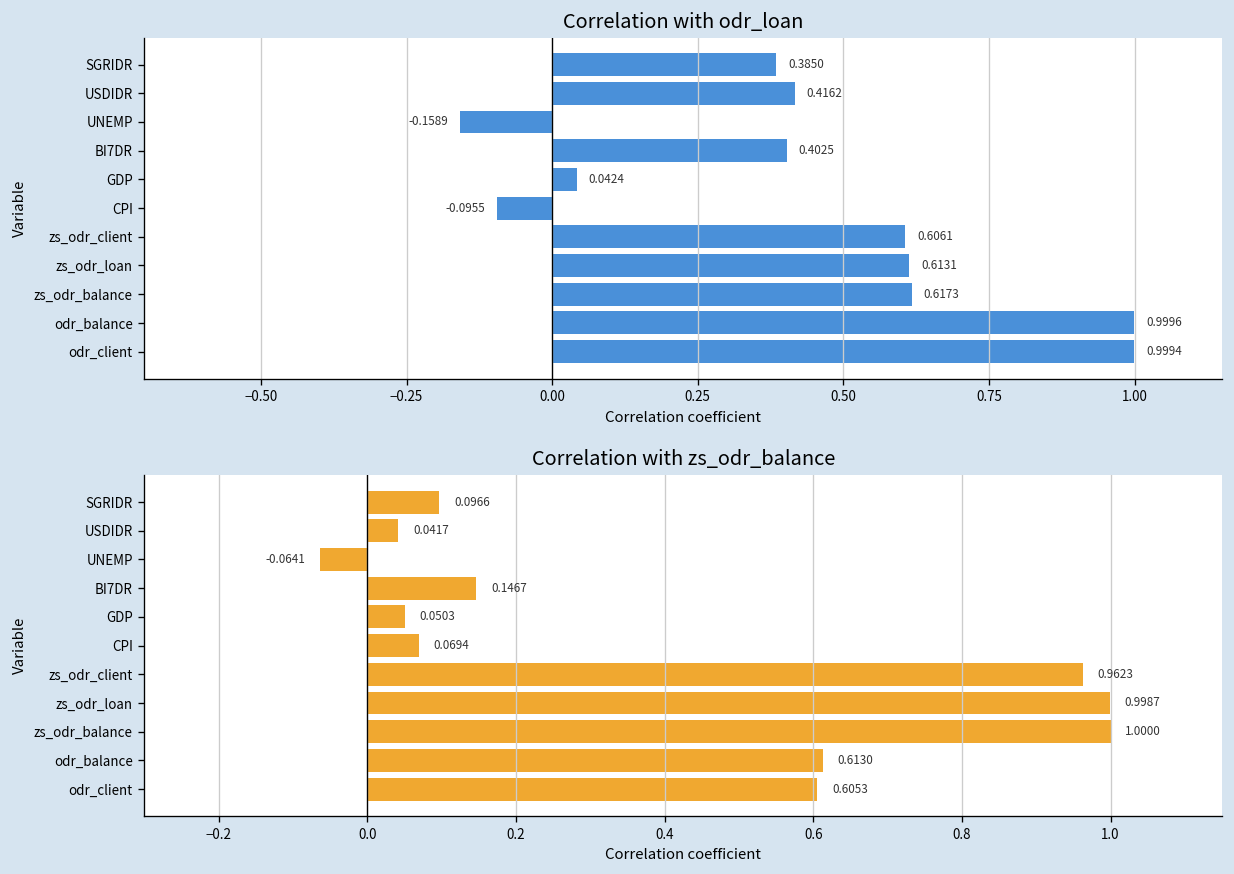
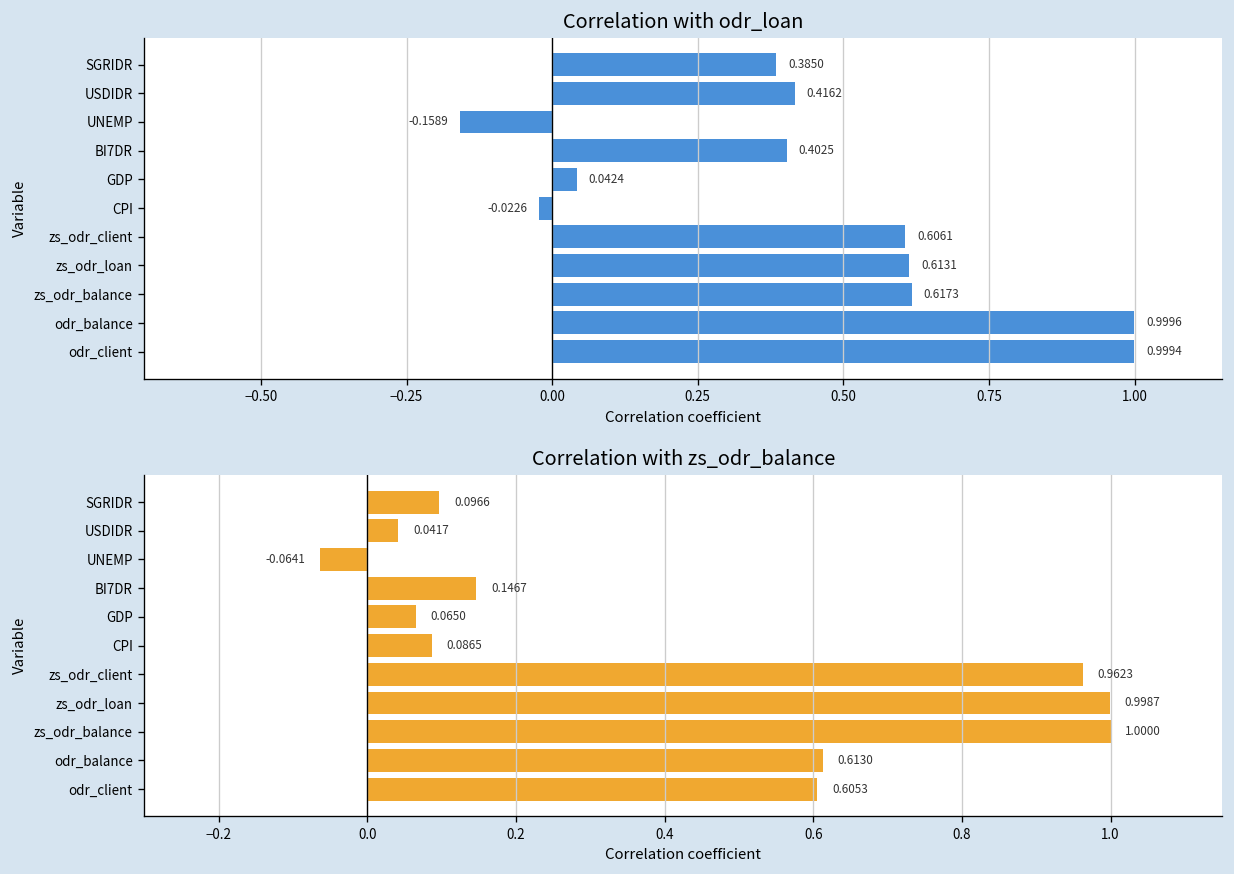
  {
    "Correlation with odr_loan": {
      "SGRIDR": 0.3850,
      "USDIDR": 0.4162,
      "UNEMP": -0.1589,
      "BI7DR": 0.4025,
      "GDP": 0.0424,
-     "CPI": -0.0955,
+     "CPI": -0.0226,
      "zs_odr_client": 0.6061,
      "zs_odr_loan": 0.6131,
      "zs_odr_balance": 0.6173,
      "odr_balance": 0.9996,
      "odr_client": 0.9994
    },
    "Correlation with zs_odr_balance": {
      "SGRIDR": 0.0966,
      "USDIDR": 0.0417,
      "UNEMP": -0.0641,
      "BI7DR": 0.1467,
-     "GDP": 0.0503,
-     "CPI": 0.0694,
+     "GDP": 0.0650,
+     "CPI": 0.0865,
      "zs_odr_client": 0.9623,
      "zs_odr_loan": 0.9987,
      "zs_odr_balance": 1.0000,
      "odr_balance": 0.6130,
      "odr_client": 0.6053
    }
  }
